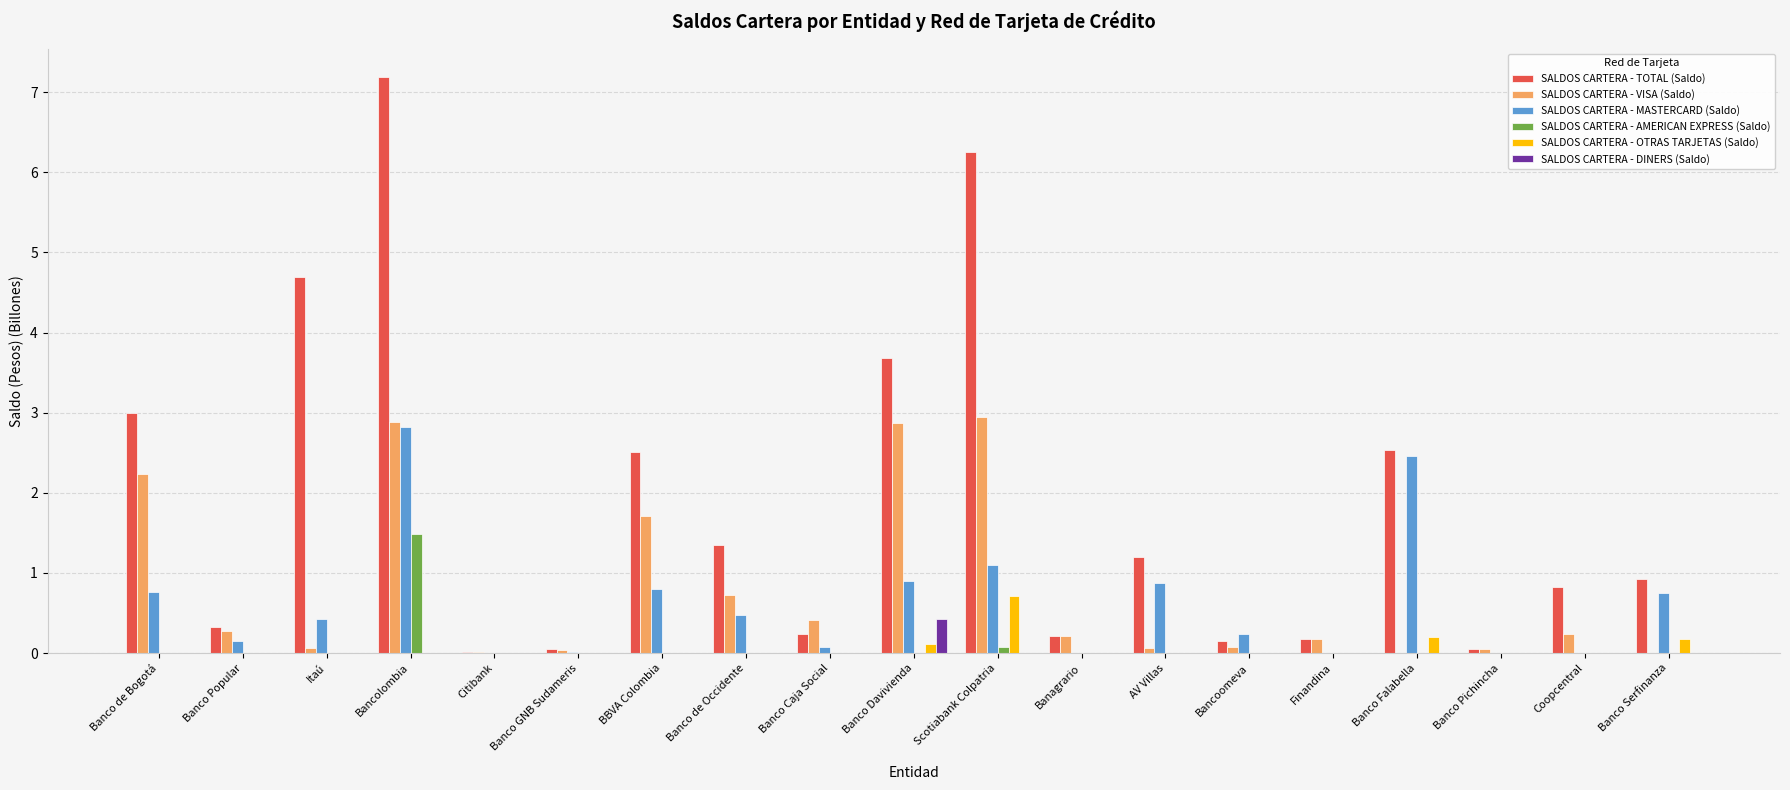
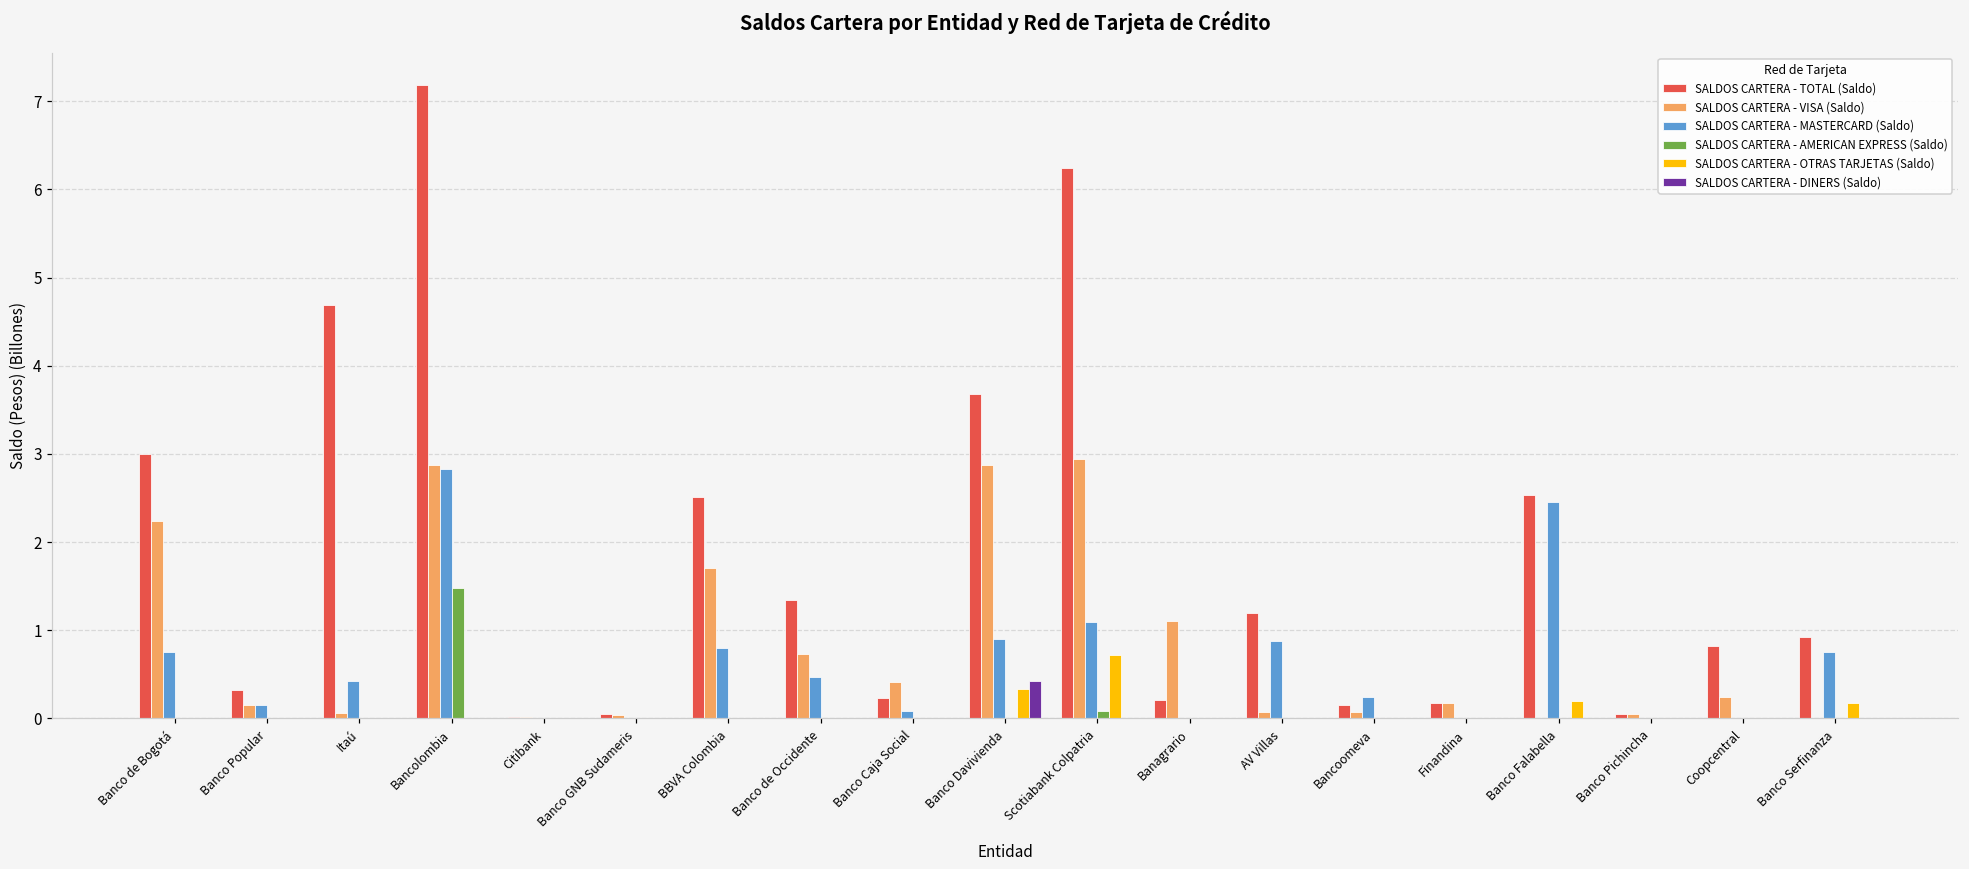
  {
    "SALDOS CARTERA - TOTAL (Saldo)": {
      "Banco de Bogotá": 3.0,
      "Banco Popular": 0.3,
      "Itaú": 4.7,
      "Bancolombia": 7.2,
      "Banco GNB Sudameris": 0.0,
      "BBVA Colombia": 2.5,
      "Banco de Occidente": 1.3,
      "Banco Caja Social": 0.2,
      "Banco Davivienda": 3.7,
      "Scotiabank Colpatria": 6.2,
      "Banagrario": 0.2,
      "AV Villas": 1.2,
      "Bancoomeva": 0.2,
      "Finandina": 0.2,
      "Banco Falabella": 2.5,
      "Banco Pichincha": 0.1,
      "Coopcentral": 0.8,
      "Banco Serfinanza": 0.9
    },
    "SALDOS CARTERA - VISA (Saldo)": {
      "Banco de Bogotá": 2.2,
-     "Banco Popular": 0.3,
+     "Banco Popular": 0.2,
      "Itaú": 0.1,
      "Bancolombia": 2.9,
      "Banco GNB Sudameris": 0.0,
      "BBVA Colombia": 1.7,
      "Banco de Occidente": 0.7,
      "Banco Caja Social": 0.4,
      "Banco Davivienda": 2.9,
      "Scotiabank Colpatria": 2.9,
-     "Banagrario": 0.2,
+     "Banagrario": 1.1,
      "AV Villas": 0.1,
      "Bancoomeva": 0.1,
      "Finandina": 0.2,
      "Banco Falabella": 0.0,
      "Banco Pichincha": 0.1,
      "Coopcentral": 0.2,
      "Banco Serfinanza": 0.0
    },
    "SALDOS CARTERA - MASTERCARD (Saldo)": {
      "Banco de Bogotá": 0.8,
      "Banco Popular": 0.2,
      "Itaú": 0.4,
      "Bancolombia": 2.8,
      "Citibank": 0.0,
      "BBVA Colombia": 0.8,
      "Banco de Occidente": 0.5,
      "Banco Caja Social": 0.1,
      "Banco Davivienda": 0.9,
      "Scotiabank Colpatria": 1.1,
      "Banagrario": 0.0,
      "AV Villas": 0.9,
      "Bancoomeva": 0.2,
      "Finandina": 0.0,
      "Banco Falabella": 2.5,
      "Banco Pichincha": 0.0,
      "Coopcentral": 0.0,
      "Banco Serfinanza": 0.7
    },
    "SALDOS CARTERA - AMERICAN EXPRESS (Saldo)": {
      "Banco de Bogotá": 0.0,
      "Banco Popular": 0.0,
      "Itaú": 0.0,
      "Bancolombia": 1.5,
      "Citibank": 0.0,
      "Banco GNB Sudameris": 0.0,
      "BBVA Colombia": 0.0,
      "Banco de Occidente": 0.0,
      "Banco Caja Social": 0.0,
      "Banco Davivienda": 0.0,
      "Scotiabank Colpatria": 0.1,
      "Banagrario": 0.0,
      "AV Villas": 0.0,
      "Bancoomeva": 0.0,
      "Finandina": 0.0,
      "Banco Falabella": 0.0,
      "Banco Pichincha": 0.0,
      "Coopcentral": 0.0,
      "Banco Serfinanza": 0.0
    },
    "SALDOS CARTERA - OTRAS TARJETAS (Saldo)": {
      "Banco de Bogotá": 0.0,
      "Banco Popular": 0.0,
      "Itaú": 0.0,
      "Bancolombia": 0.0,
      "Citibank": 0.0,
      "Banco GNB Sudameris": 0.0,
      "Banco de Occidente": 0.0,
      "Banco Caja Social": 0.0,
-     "Banco Davivienda": 0.1,
+     "Banco Davivienda": 0.3,
      "Scotiabank Colpatria": 0.7,
      "Banagrario": 0.0,
      "AV Villas": 0.0,
      "Finandina": 0.0,
      "Banco Falabella": 0.2,
      "Banco Pichincha": 0.0,
      "Coopcentral": 0.0,
      "Banco Serfinanza": 0.2
    },
    "SALDOS CARTERA - DINERS (Saldo)": {
      "Banco de Bogotá": 0.0,
      "Banco Popular": 0.0,
      "Itaú": 0.0,
      "Bancolombia": 0.0,
      "Citibank": 0.0,
      "Banco GNB Sudameris": 0.0,
      "BBVA Colombia": 0.0,
      "Banco de Occidente": 0.0,
      "Banco Caja Social": 0.0,
      "Banco Davivienda": 0.4,
      "Scotiabank Colpatria": 0.0,
      "Banagrario": 0.0,
      "AV Villas": 0.0,
      "Bancoomeva": 0.0,
      "Finandina": 0.0,
      "Banco Falabella": 0.0,
      "Banco Pichincha": 0.0,
      "Coopcentral": 0.0,
      "Banco Serfinanza": 0.0
    }
  }
